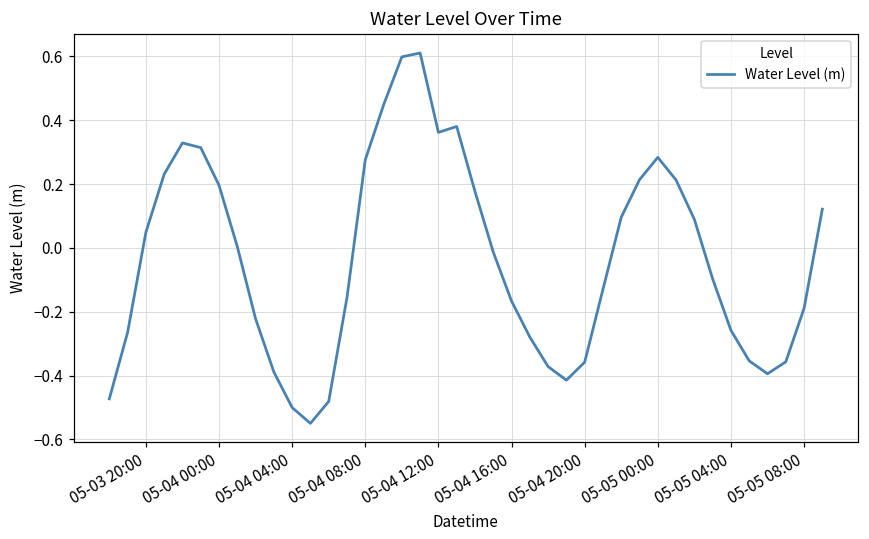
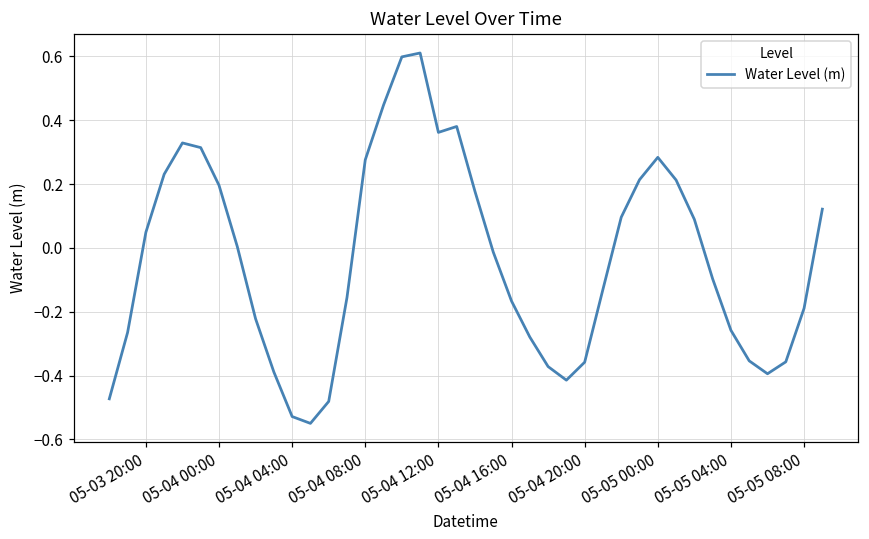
  {
    "05-03 20:00": 0.05,
    "05-04 00:00": 0.20,
-   "05-04 04:00": -0.50,
+   "05-04 04:00": -0.53,
    "05-04 08:00": 0.28,
    "05-04 12:00": 0.36,
    "05-04 16:00": -0.17,
    "05-04 20:00": -0.36,
    "05-05 00:00": 0.28,
    "05-05 04:00": -0.26,
    "05-05 08:00": -0.19
  }
